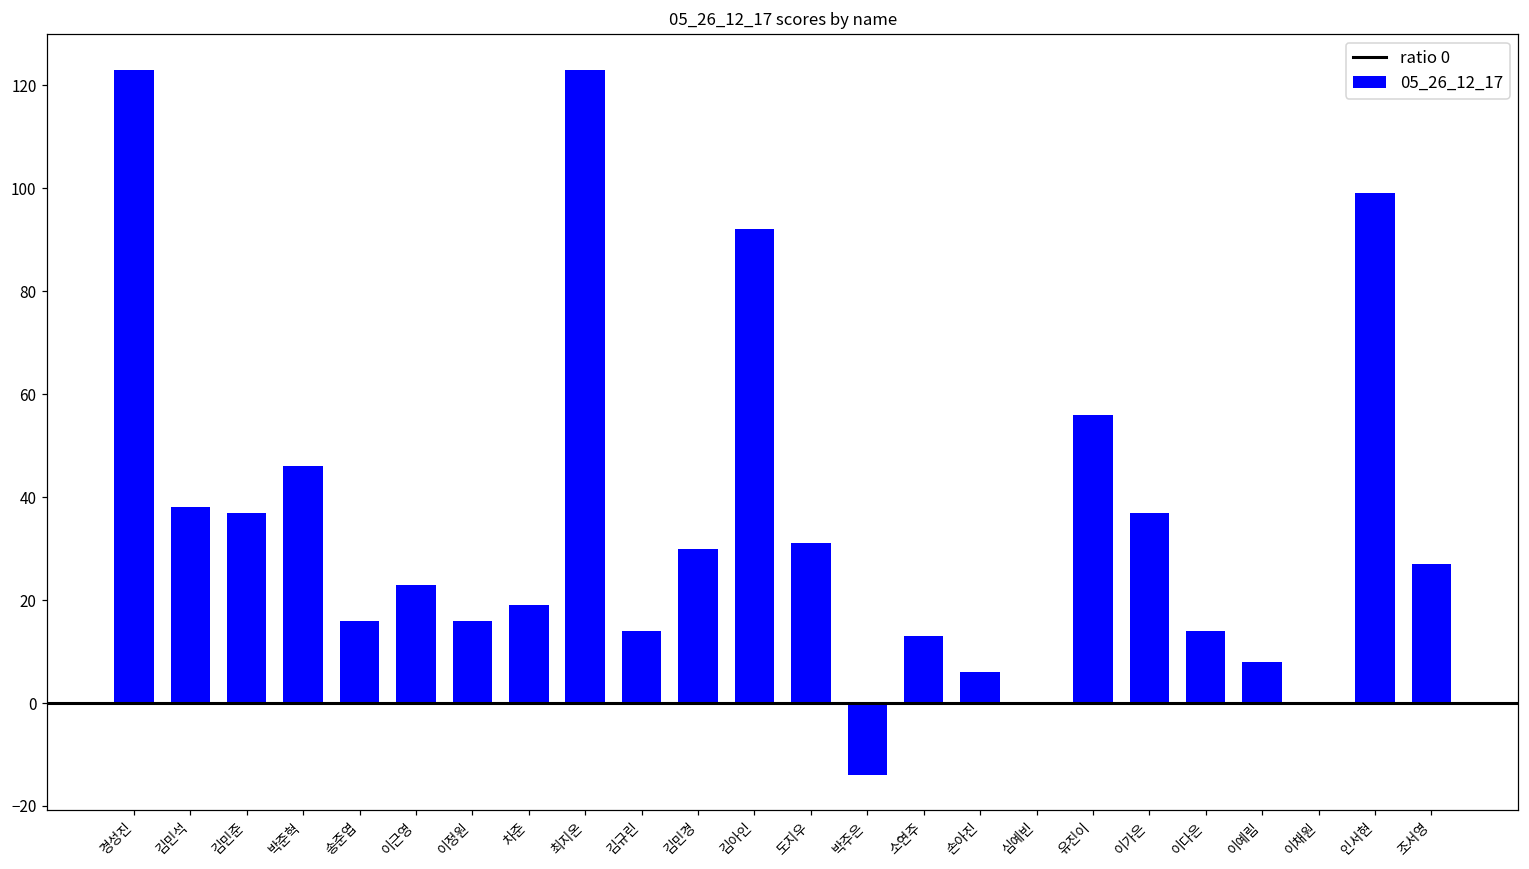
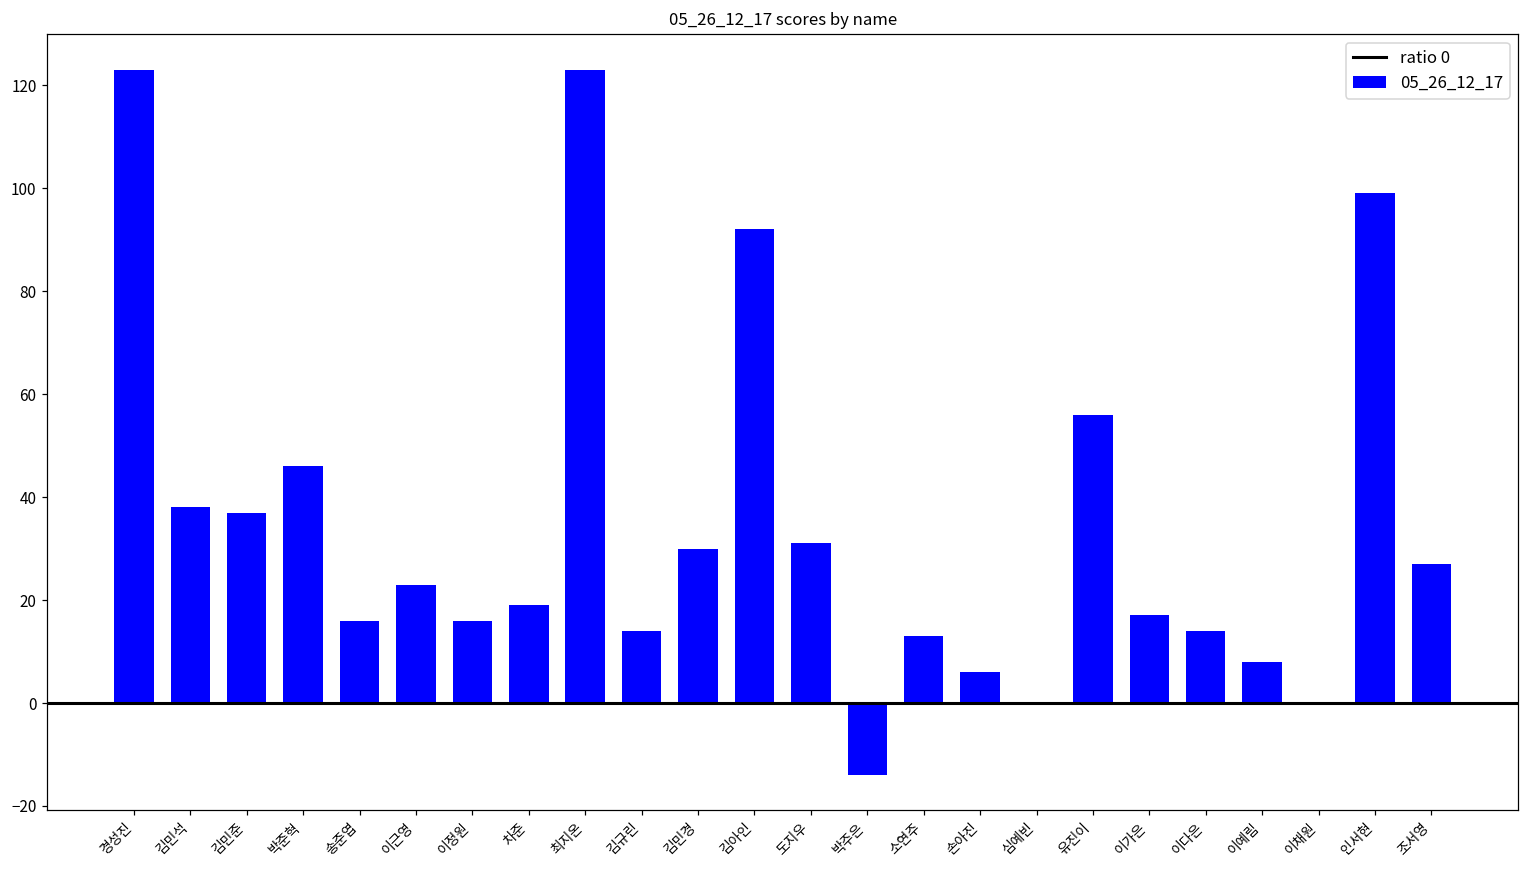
  {
    "경성진": 123,
    "김민석": 38,
    "김민준": 37,
    "박준혁": 46,
    "송준엽": 16,
    "이근영": 23,
    "이정원": 16,
    "차준": 19,
    "최지온": 123,
    "김규린": 14,
    "김민경": 30,
    "김아인": 92,
    "도지우": 31,
    "박주은": -14,
    "소연주": 13,
    "손아진": 6,
    "심예빈": 0,
    "유진이": 56,
-   "이가은": 37,
+   "이가은": 17,
    "이다은": 14,
    "이예림": 8,
    "이채원": 0,
    "인서현": 99,
    "조서영": 27
  }
